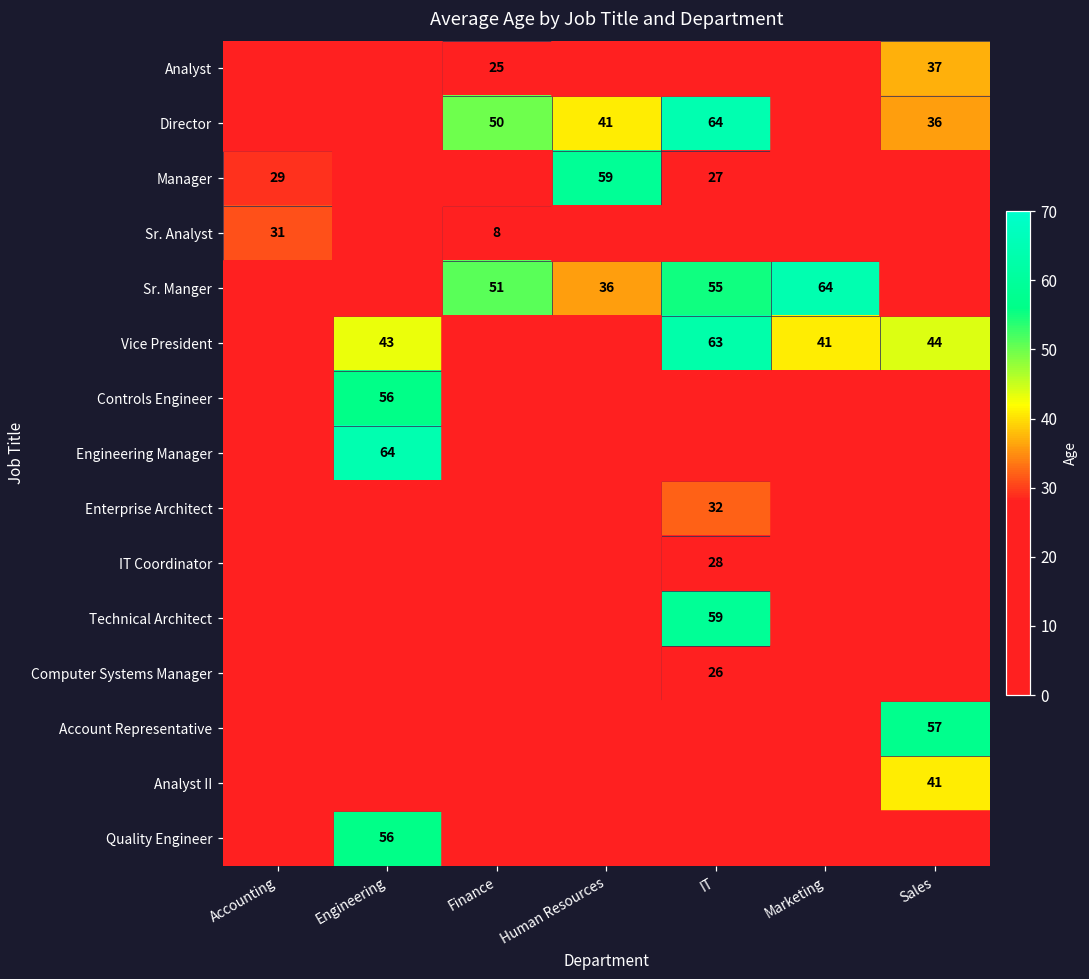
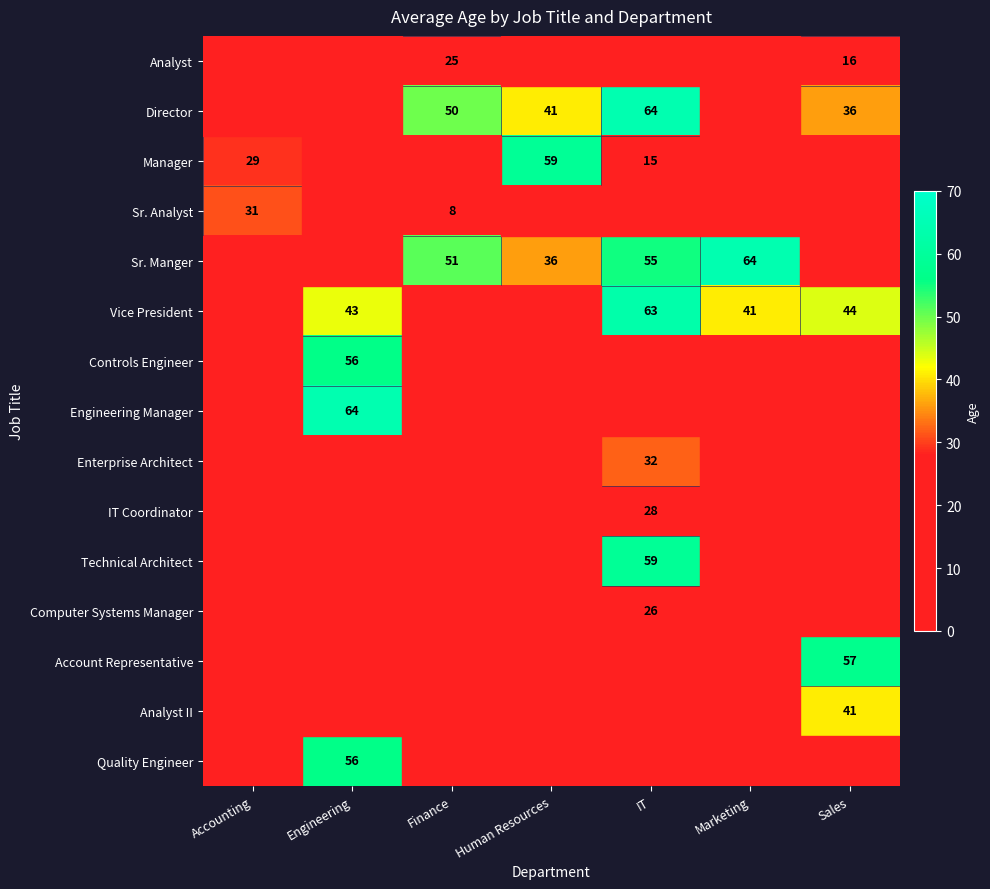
  {
    "Analyst": {
      "Finance": 25,
-     "Sales": 37
+     "Sales": 16
    },
    "Director": {
      "Finance": 50,
      "Human Resources": 41,
      "IT": 64,
      "Sales": 36
    },
    "Manager": {
      "Accounting": 29,
      "Human Resources": 59,
-     "IT": 27
+     "IT": 15
    },
    "Sr. Analyst": {
      "Accounting": 31,
      "Finance": 8
    },
    "Sr. Manger": {
      "Finance": 51,
      "Human Resources": 36,
      "IT": 55,
      "Marketing": 64
    },
    "Vice President": {
      "Engineering": 43,
      "IT": 63,
      "Marketing": 41,
      "Sales": 44
    },
    "Controls Engineer": {
      "Engineering": 56
    },
    "Engineering Manager": {
      "Engineering": 64
    },
    "Enterprise Architect": {
      "IT": 32
    },
    "IT Coordinator": {
      "IT": 28
    },
    "Technical Architect": {
      "IT": 59
    },
    "Computer Systems Manager": {
      "IT": 26
    },
    "Account Representative": {
      "Sales": 57
    },
    "Analyst II": {
      "Sales": 41
    },
    "Quality Engineer": {
      "Engineering": 56
    }
  }
